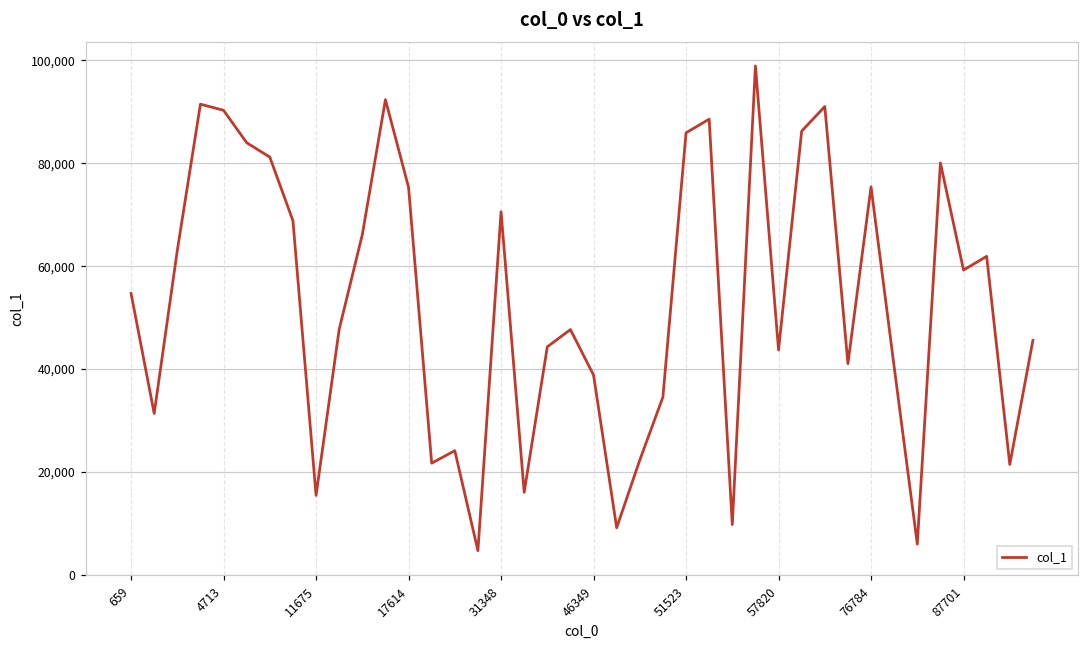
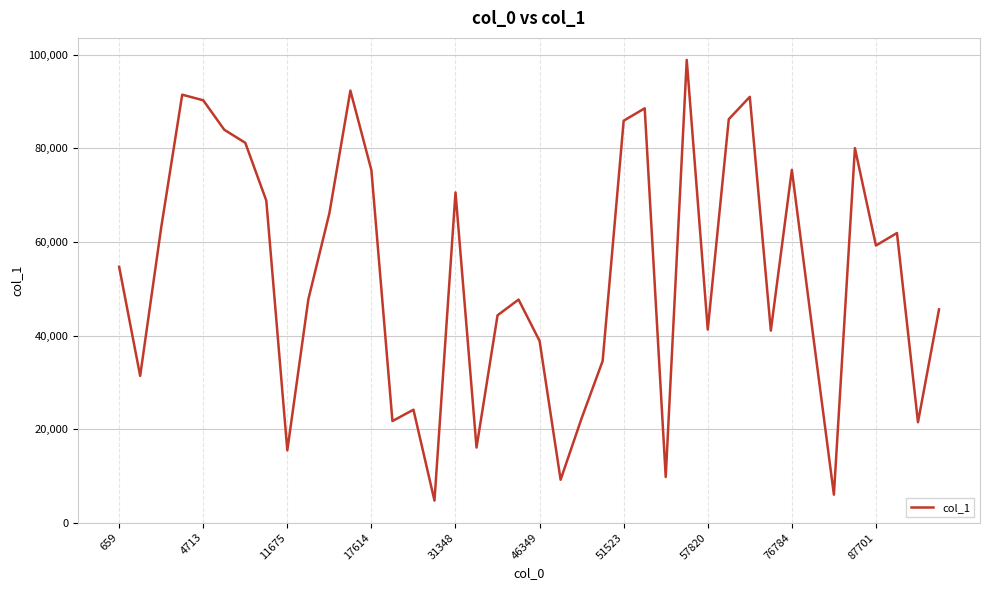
  {
    "659": "55,000",
    "4713": "90,000",
    "11675": "15,000",
    "17614": "75,000",
    "31348": "71,000",
    "46349": "39,000",
    "51523": "86,000",
-   "57820": "44,000",
+   "57820": "41,000",
    "76784": "75,000",
    "87701": "59,000"
  }
